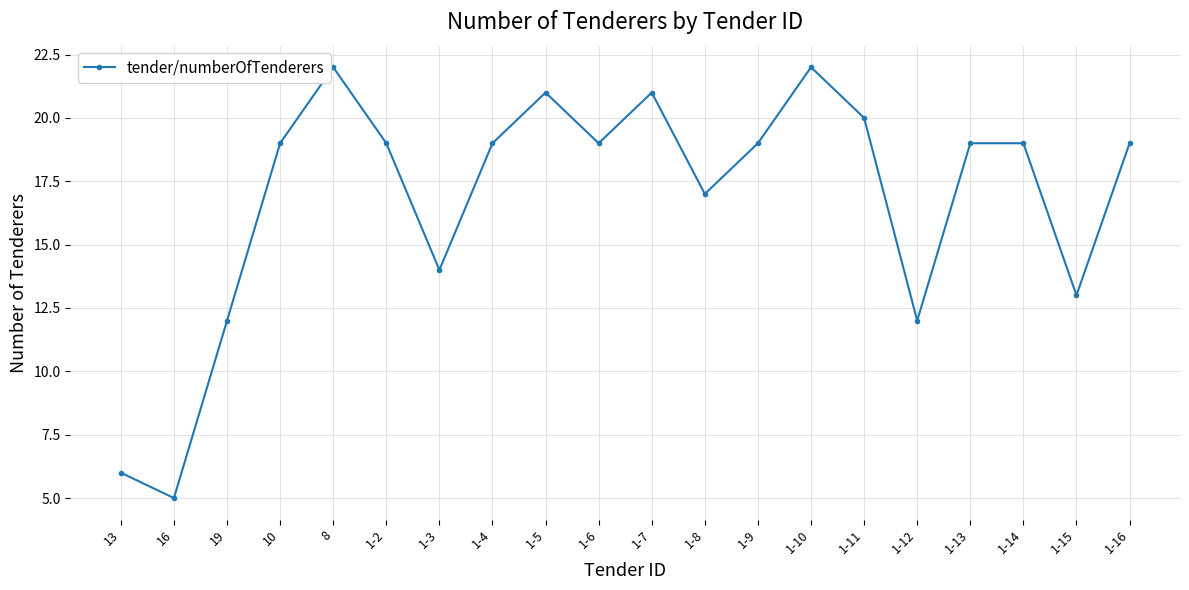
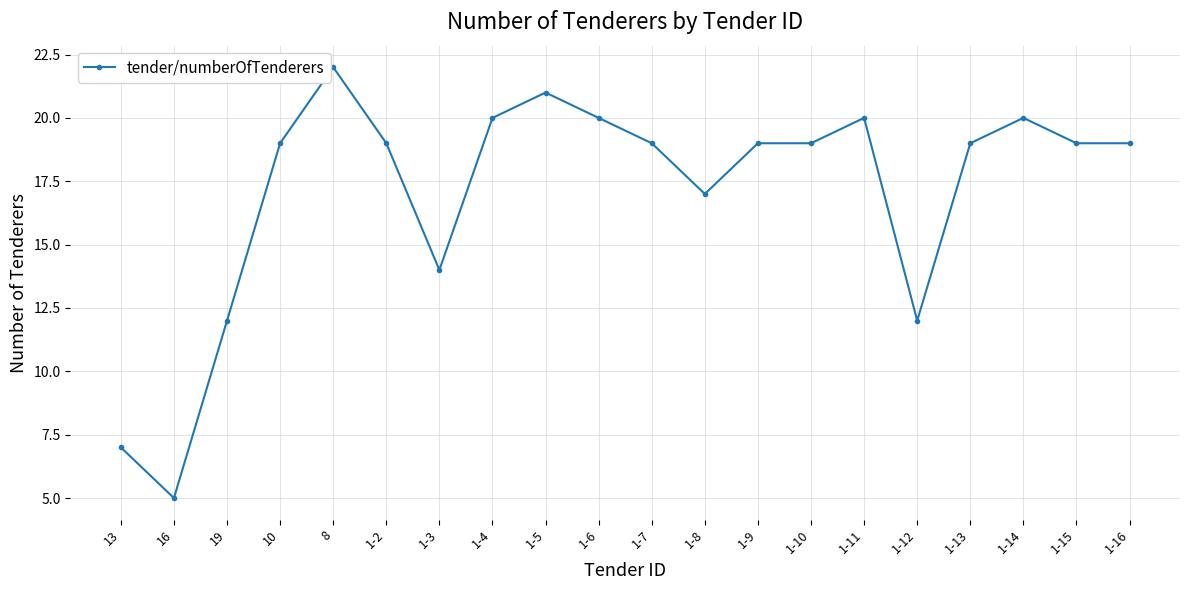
  {
-   "13": 6,
+   "13": 7,
    "16": 5,
    "19": 12,
    "10": 19,
    "8": 22,
    "1-2": 19,
    "1-3": 14,
-   "1-4": 19,
+   "1-4": 20,
    "1-5": 21,
-   "1-6": 19,
-   "1-7": 21,
+   "1-6": 20,
+   "1-7": 19,
    "1-8": 17,
    "1-9": 19,
-   "1-10": 22,
+   "1-10": 19,
    "1-11": 20,
    "1-12": 12,
    "1-13": 19,
-   "1-14": 19,
-   "1-15": 13,
+   "1-14": 20,
+   "1-15": 19,
    "1-16": 19
  }
